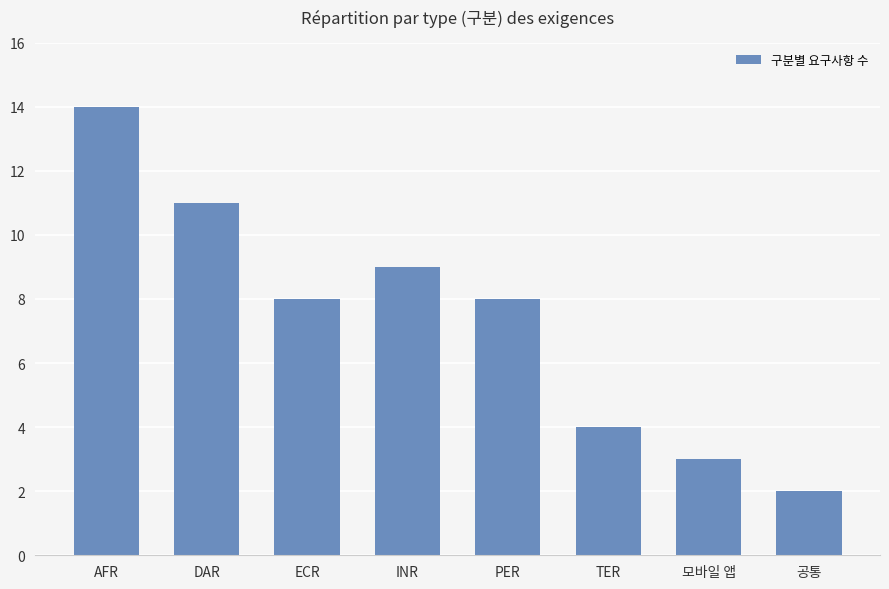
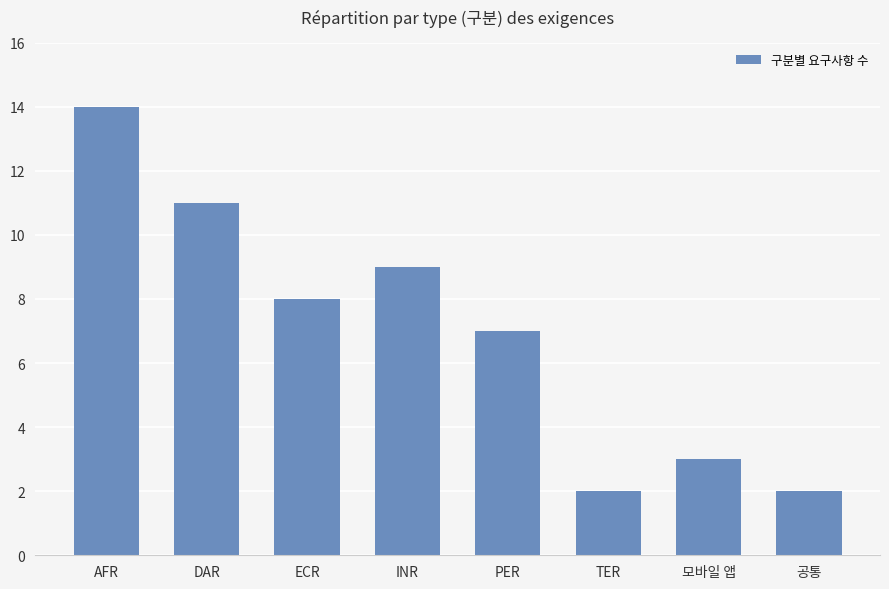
  {
    "AFR": 14,
    "DAR": 11,
    "ECR": 8,
    "INR": 9,
-   "PER": 8,
-   "TER": 4,
+   "PER": 7,
+   "TER": 2,
    "모바일 앱": 3,
    "공통": 2
  }
